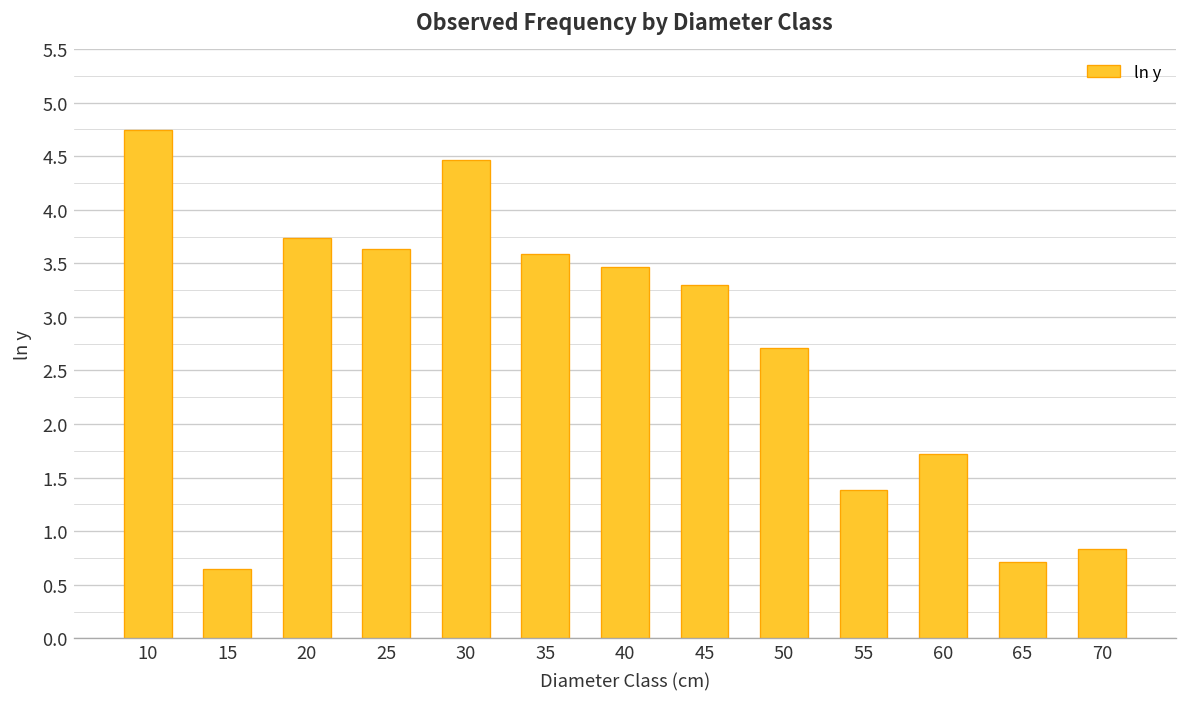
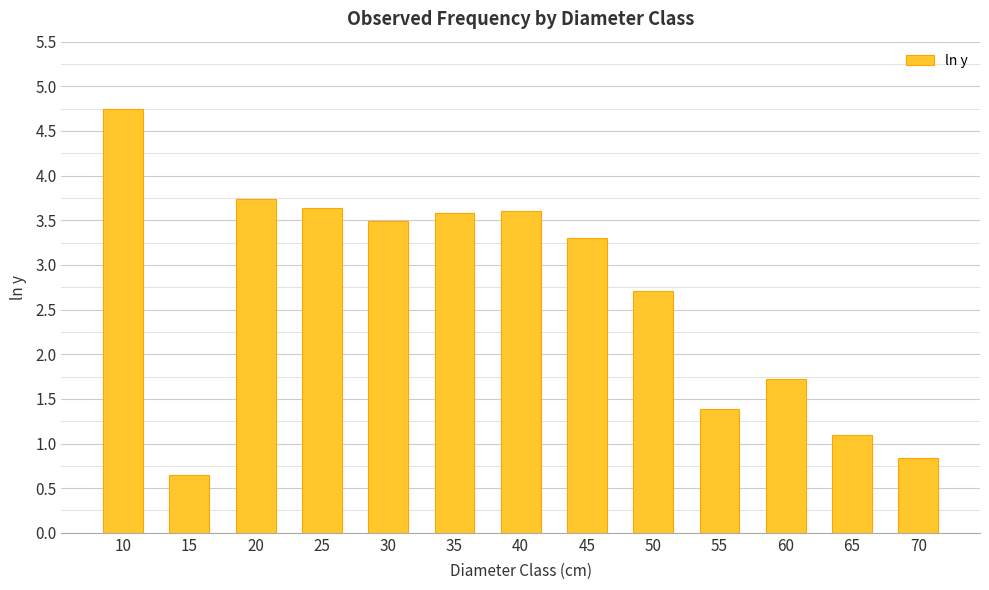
  {
    "10": 4.7,
    "15": 0.7,
    "20": 3.7,
    "25": 3.6,
-   "30": 4.5,
+   "30": 3.5,
    "35": 3.6,
-   "40": 3.5,
+   "40": 3.6,
    "45": 3.3,
    "50": 2.7,
    "55": 1.4,
    "60": 1.7,
-   "65": 0.7,
+   "65": 1.1,
    "70": 0.8
  }
